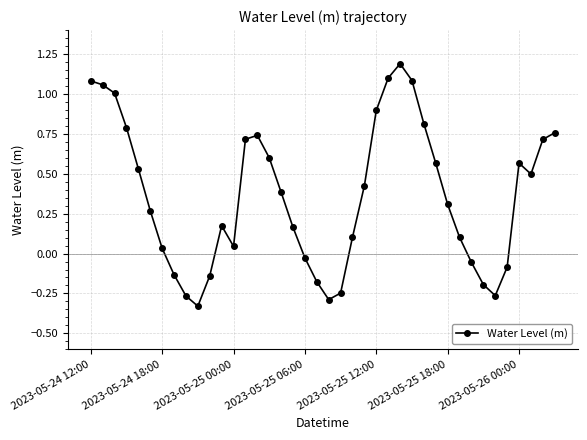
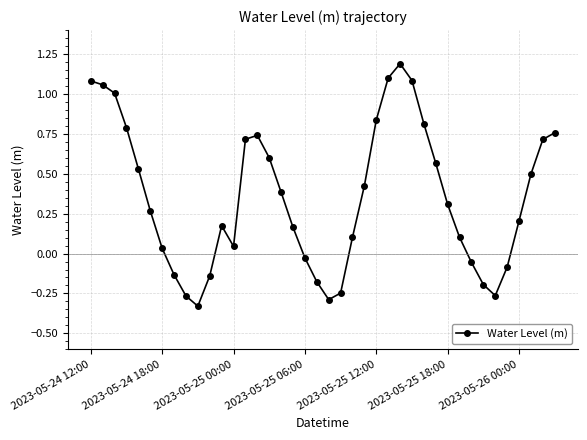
  {
    "2023-05-24 12:00": 1.08,
    "2023-05-24 18:00": 0.03,
    "2023-05-25 00:00": 0.05,
    "2023-05-25 06:00": -0.03,
-   "2023-05-25 12:00": 0.90,
+   "2023-05-25 12:00": 0.84,
    "2023-05-25 18:00": 0.31,
-   "2023-05-26 00:00": 0.57
+   "2023-05-26 00:00": 0.21
  }
